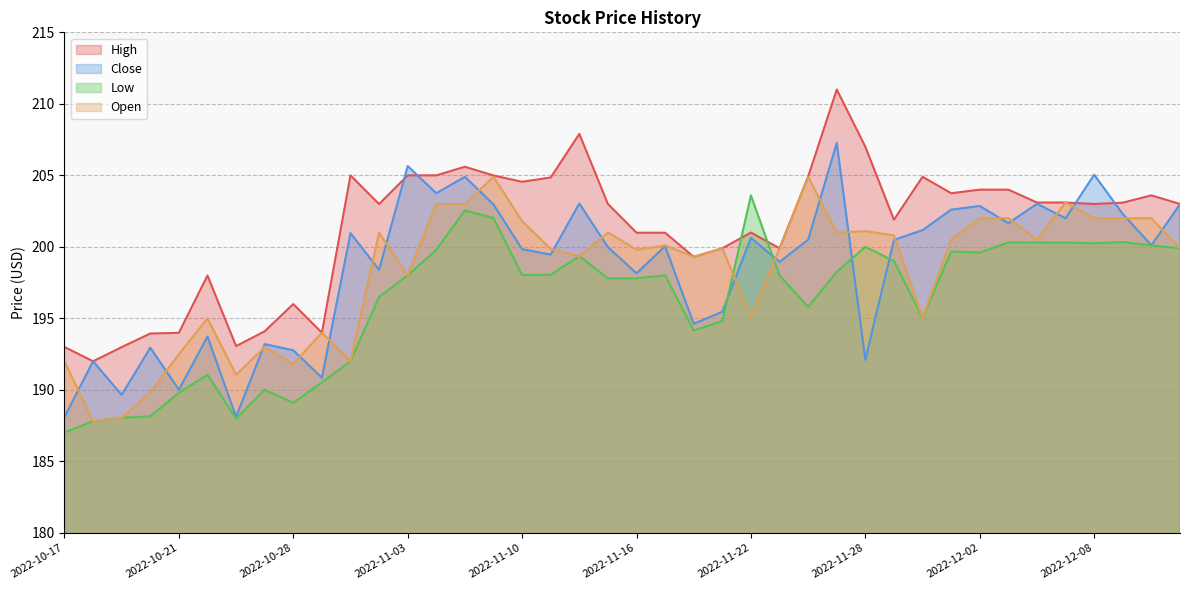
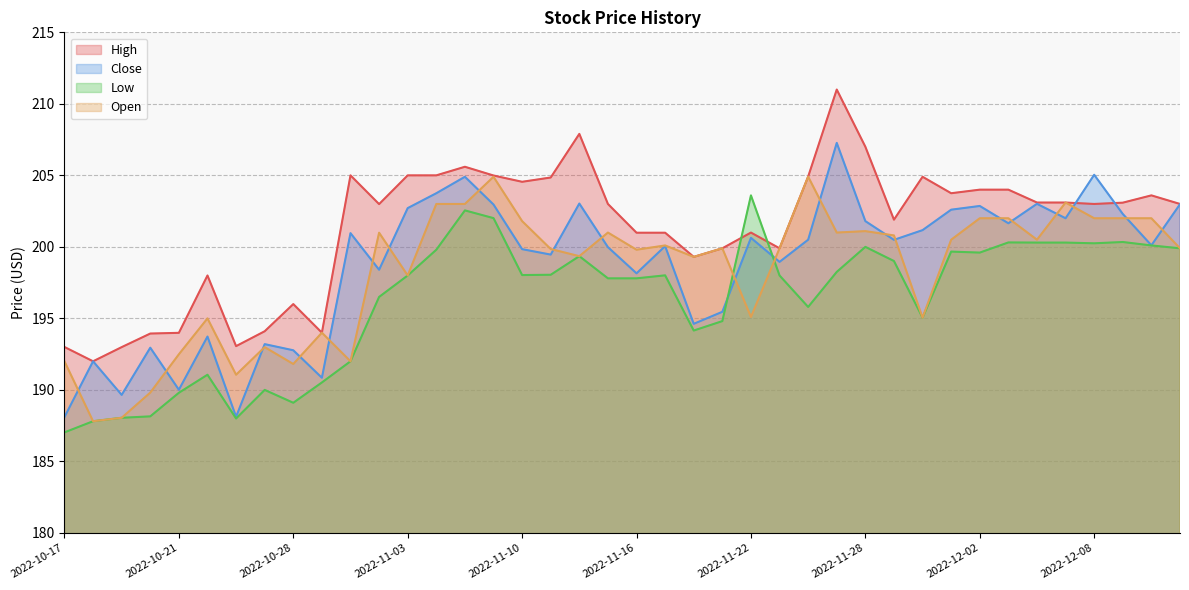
  {
    "Close": {
      "2022-10-17": 188.1,
      "2022-10-21": 190.0,
      "2022-10-28": 192.8,
-     "2022-11-03": 205.7,
+     "2022-11-03": 202.7,
      "2022-11-10": 199.8,
      "2022-11-16": 198.2,
      "2022-11-22": 200.6,
-     "2022-11-28": 192.1,
+     "2022-11-28": 201.8,
      "2022-12-02": 202.9,
      "2022-12-08": 205.0
    },
    "Low": {
      "2022-10-17": 187.0,
      "2022-10-21": 189.8,
      "2022-10-28": 189.1,
      "2022-11-10": 198.0,
      "2022-11-16": 197.8,
      "2022-11-22": 203.6,
      "2022-11-28": 200.0,
      "2022-12-02": 199.6,
      "2022-12-08": 200.3
    }
  }
